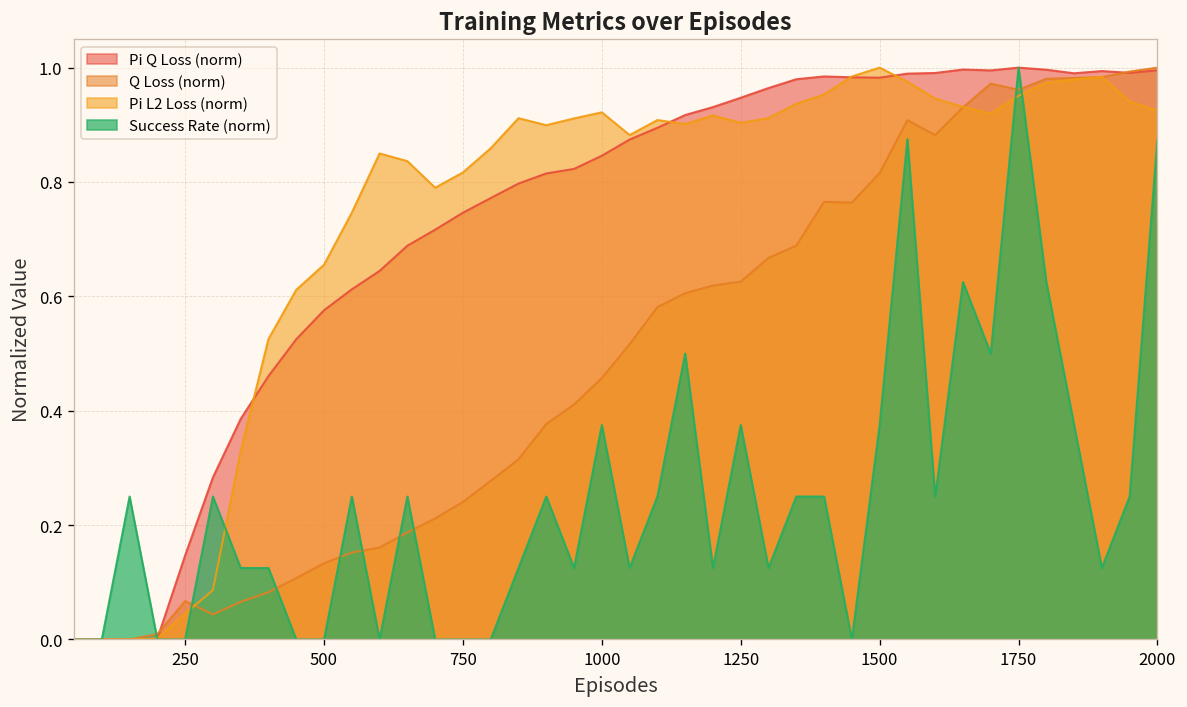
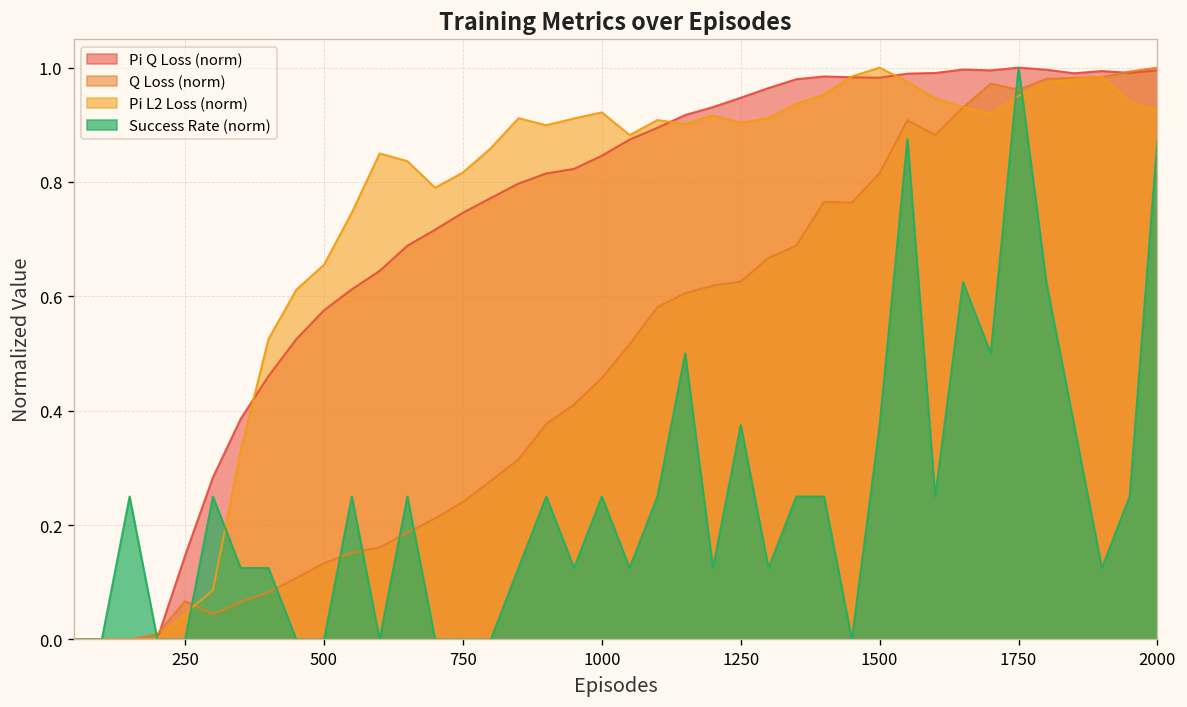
  {
    "Success Rate (norm)": {
      "250": 0.00,
      "500": 0.00,
      "750": 0.00,
-     "1000": 0.38,
+     "1000": 0.25,
      "1250": 0.38,
      "1500": 0.38,
      "2000": 0.88
    }
  }
